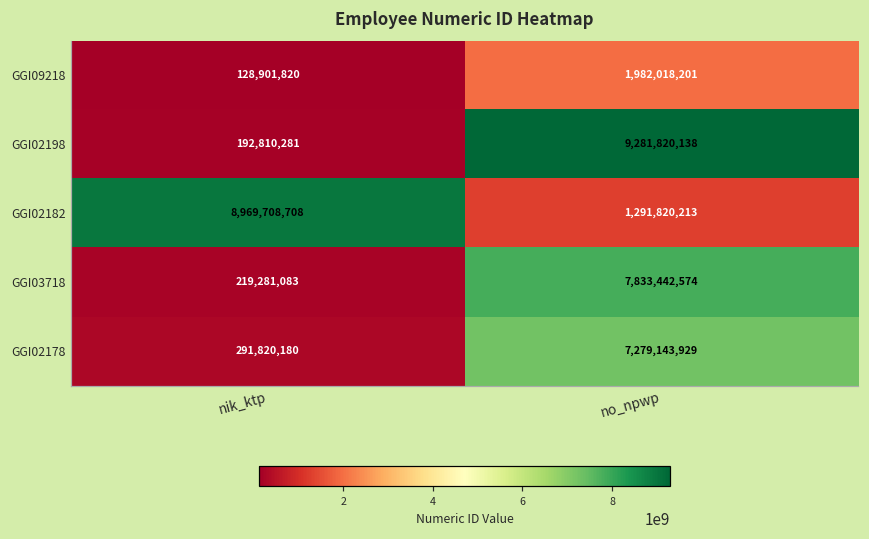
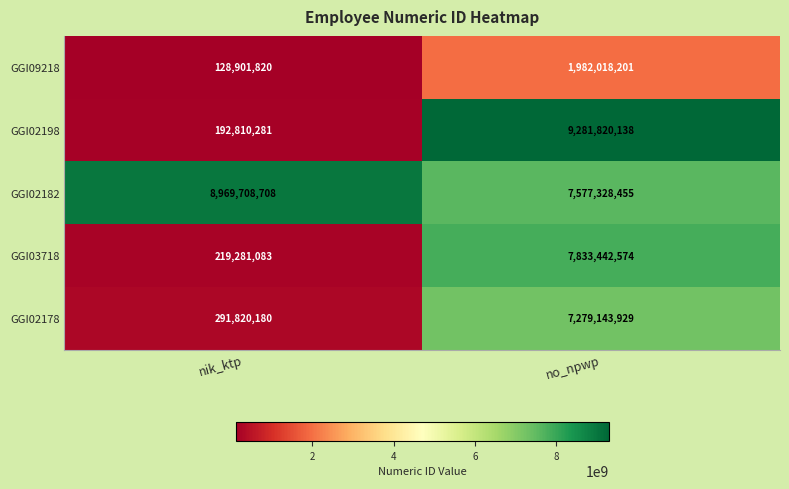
  {
    "GGI09218": {
      "nik_ktp": "128,901,820",
      "no_npwp": "1,982,018,201"
    },
    "GGI02198": {
      "nik_ktp": "192,810,281",
      "no_npwp": "9,281,820,138"
    },
    "GGI02182": {
      "nik_ktp": "8,969,708,708",
-     "no_npwp": "1,291,820,213"
+     "no_npwp": "7,577,328,455"
    },
    "GGI03718": {
      "nik_ktp": "219,281,083",
      "no_npwp": "7,833,442,574"
    },
    "GGI02178": {
      "nik_ktp": "291,820,180",
      "no_npwp": "7,279,143,929"
    }
  }
